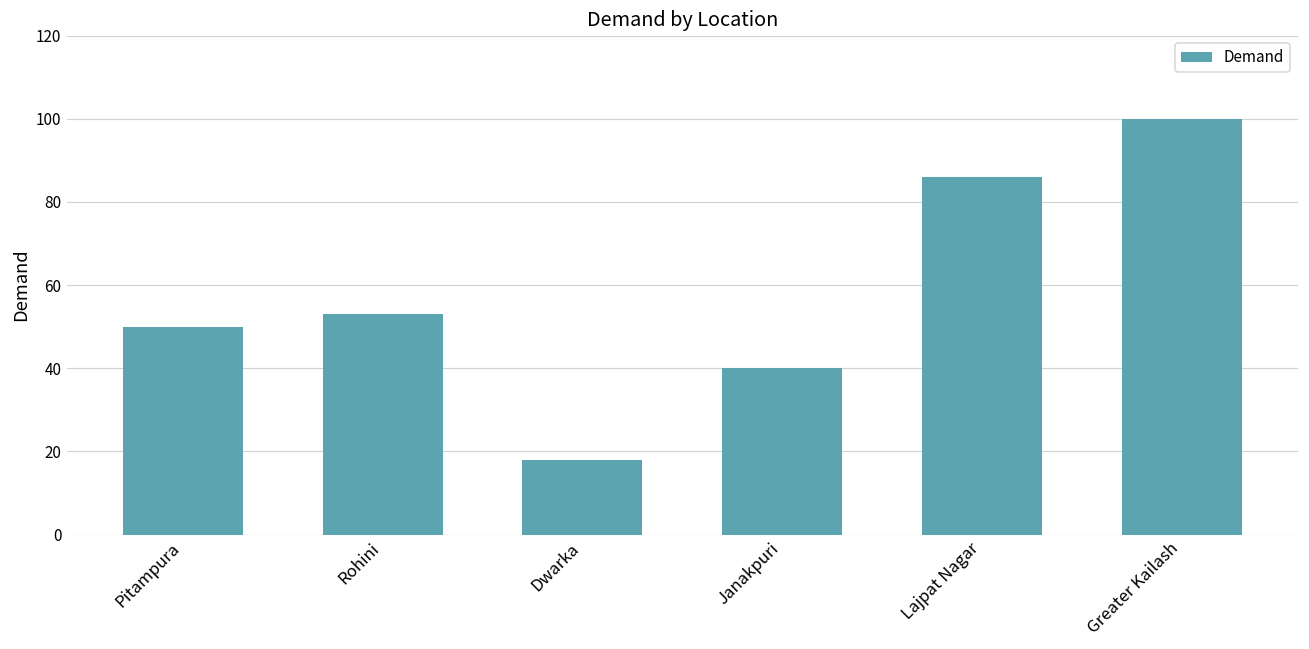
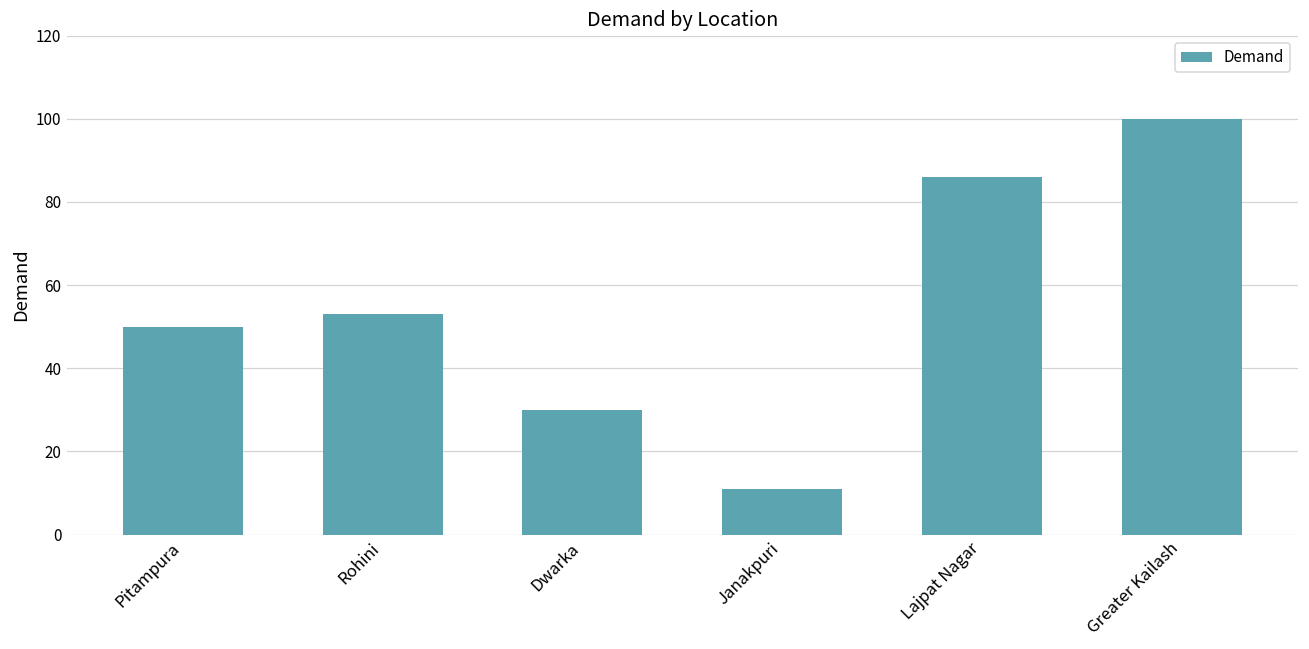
  {
    "Pitampura": 50,
    "Rohini": 53,
-   "Dwarka": 18,
-   "Janakpuri": 40,
+   "Dwarka": 30,
+   "Janakpuri": 11,
    "Lajpat Nagar": 86,
    "Greater Kailash": 100
  }
